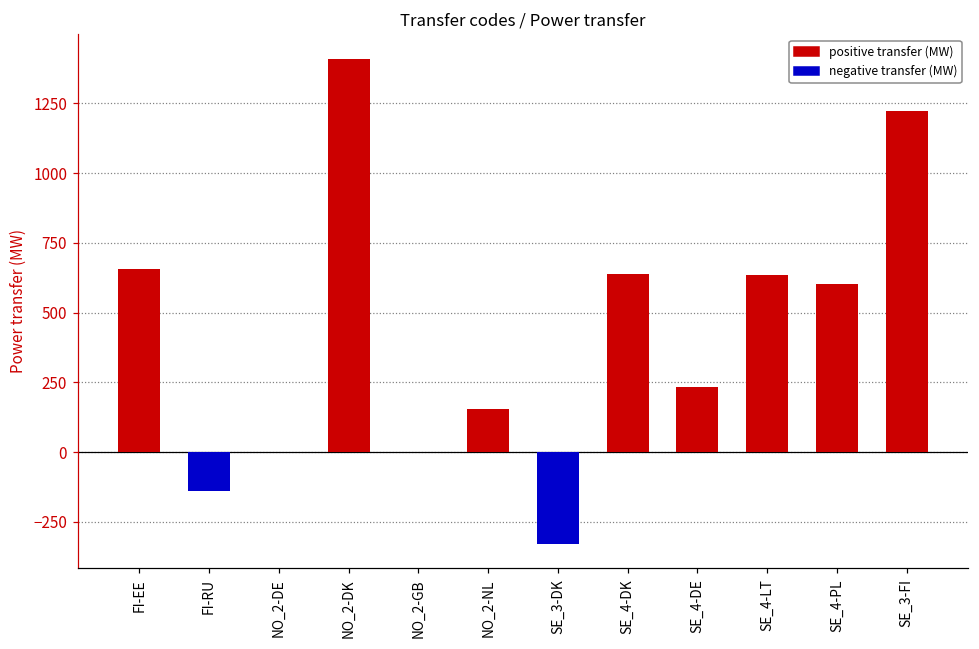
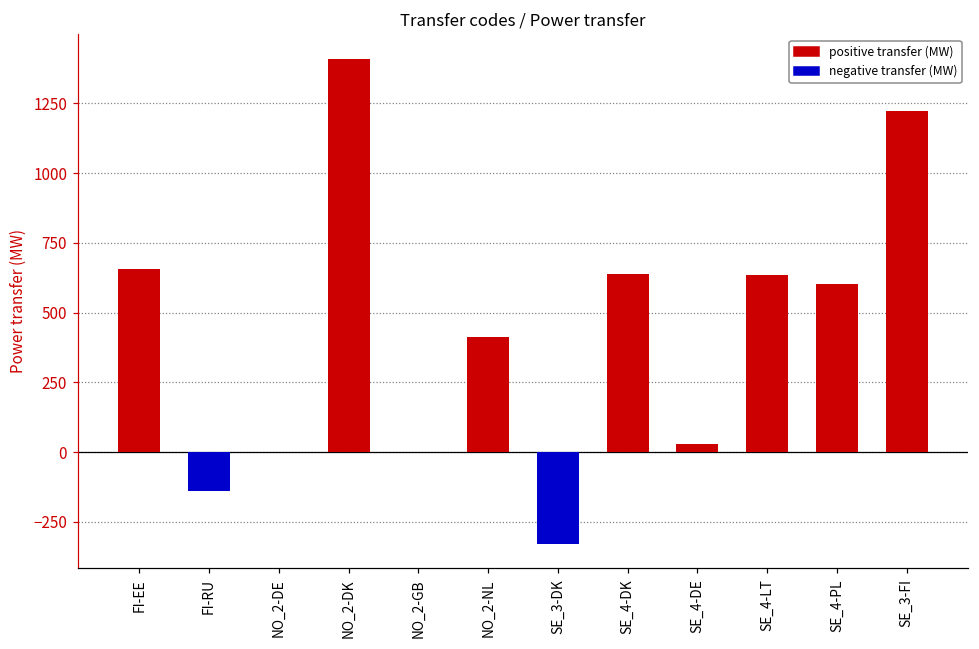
  {
    "FI-EE": 660,
    "FI-RU": -140,
    "NO_2-DK": 1410,
-   "NO_2-NL": 160,
+   "NO_2-NL": 410,
    "SE_3-DK": -330,
    "SE_4-DK": 640,
-   "SE_4-DE": 230,
+   "SE_4-DE": 30,
    "SE_4-LT": 640,
    "SE_4-PL": 600,
    "SE_3-FI": 1220
  }
